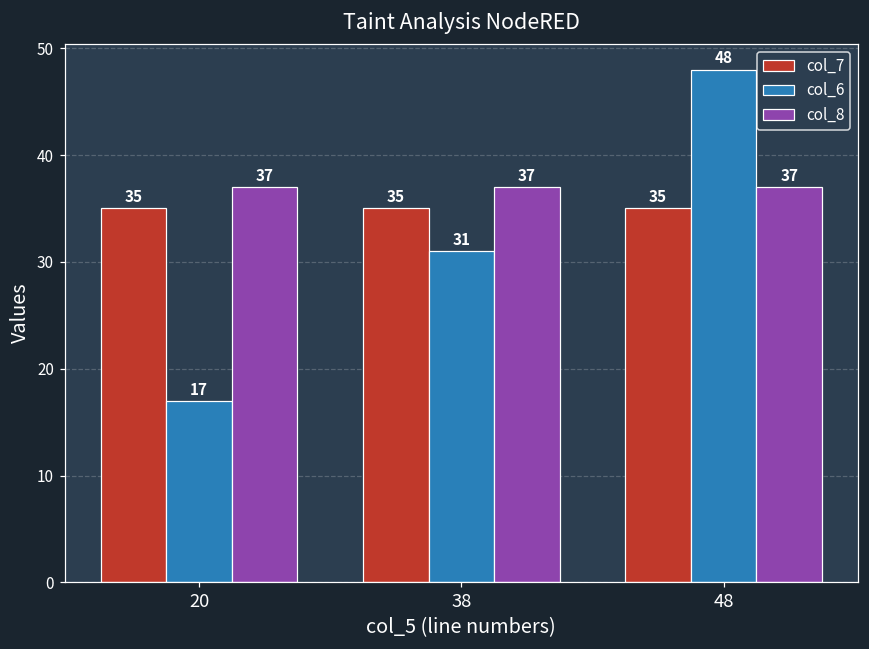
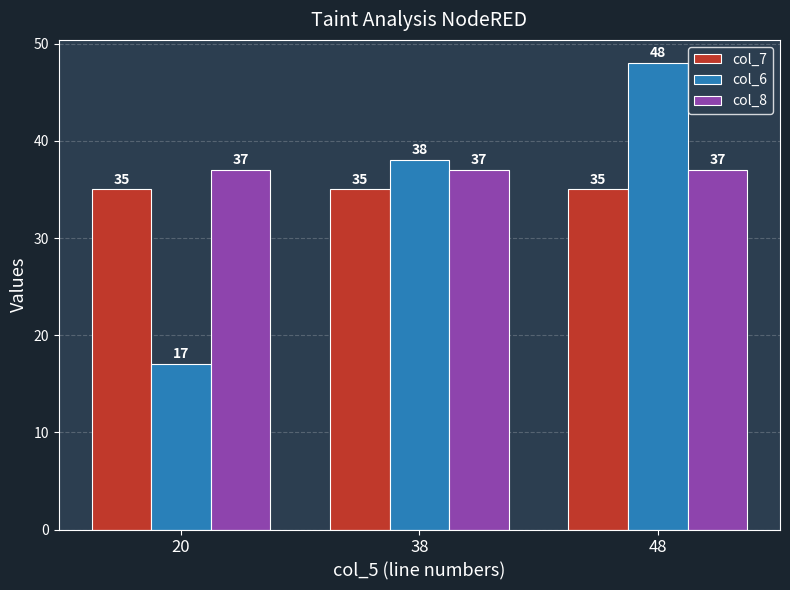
  {
    "col_7": {
      "20": 35,
      "38": 35,
      "48": 35
    },
    "col_6": {
      "20": 17,
-     "38": 31,
+     "38": 38,
      "48": 48
    },
    "col_8": {
      "20": 37,
      "38": 37,
      "48": 37
    }
  }
